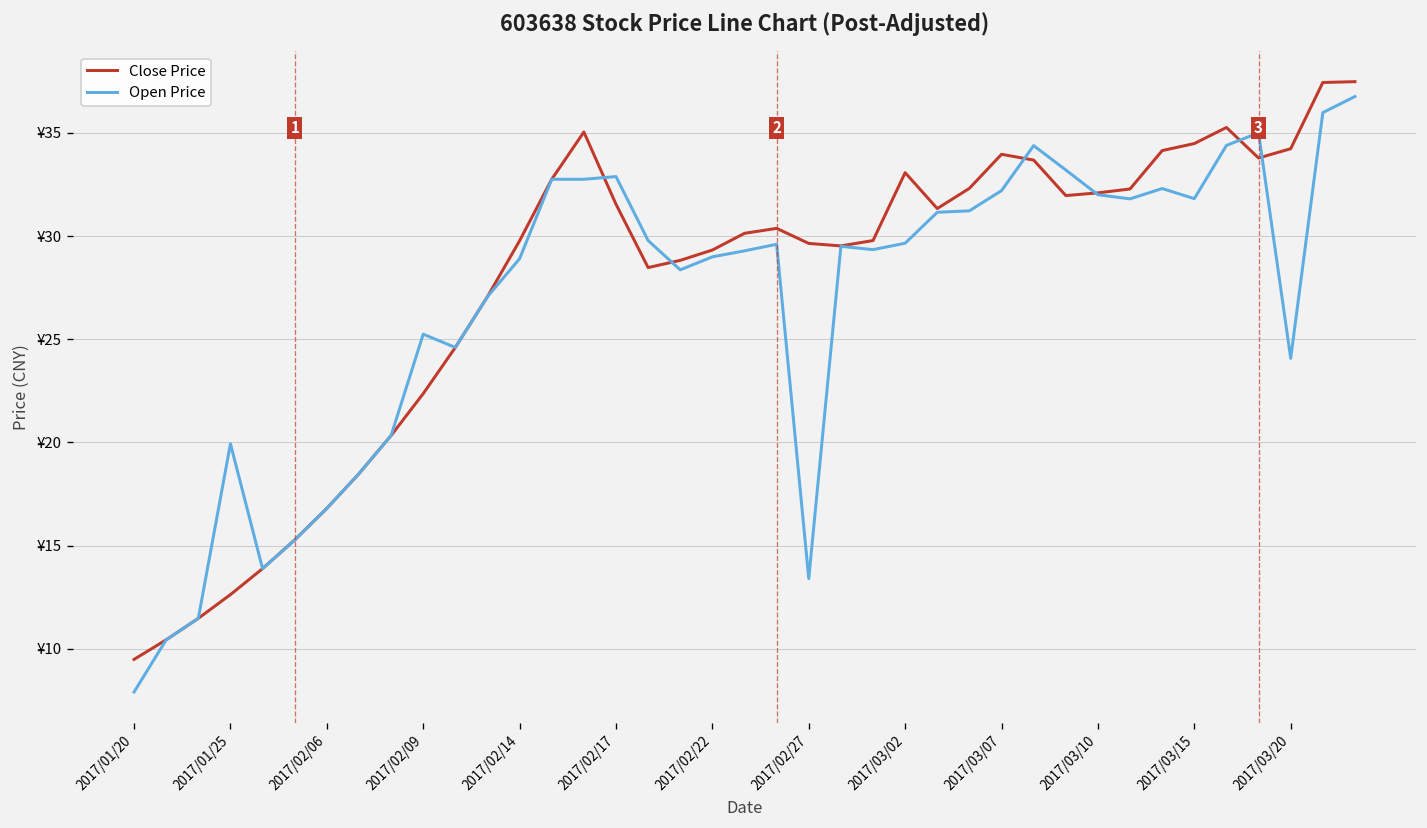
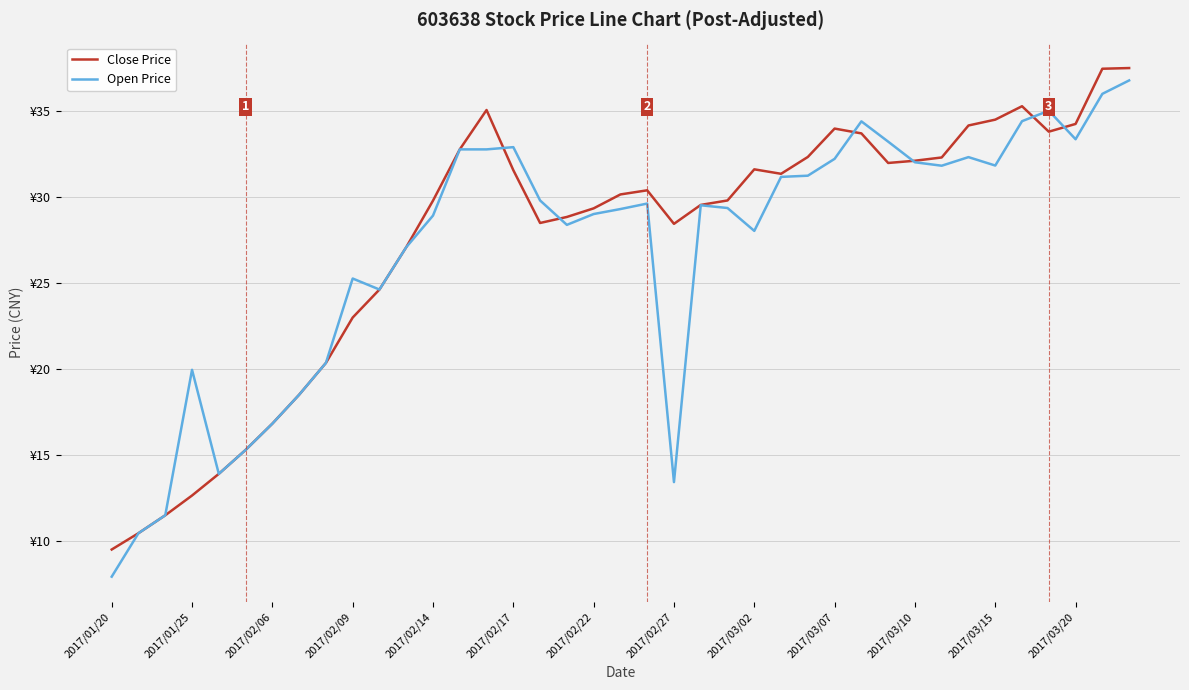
  {
    "Close Price": {
      "2017/01/20": "¥9.5",
      "2017/01/25": "¥12.6",
-     "2017/02/09": "¥22.4",
+     "2017/02/09": "¥23.0",
      "2017/02/14": "¥29.8",
      "2017/02/17": "¥31.5",
      "2017/02/22": "¥29.3",
-     "2017/02/27": "¥29.6",
-     "2017/03/02": "¥33.1",
+     "2017/02/27": "¥28.4",
+     "2017/03/02": "¥31.6",
      "2017/03/07": "¥34.0",
      "2017/03/15": "¥34.5",
      "2017/03/20": "¥34.2"
    },
    "Open Price": {
      "2017/01/20": "¥7.9",
      "2017/01/25": "¥19.9",
      "2017/02/09": "¥25.2",
      "2017/02/14": "¥28.9",
      "2017/02/17": "¥32.9",
      "2017/02/22": "¥29.0",
      "2017/02/27": "¥13.4",
-     "2017/03/02": "¥29.7",
+     "2017/03/02": "¥28.0",
      "2017/03/07": "¥32.2",
      "2017/03/15": "¥31.8",
-     "2017/03/20": "¥24.1"
+     "2017/03/20": "¥33.3"
    }
  }
